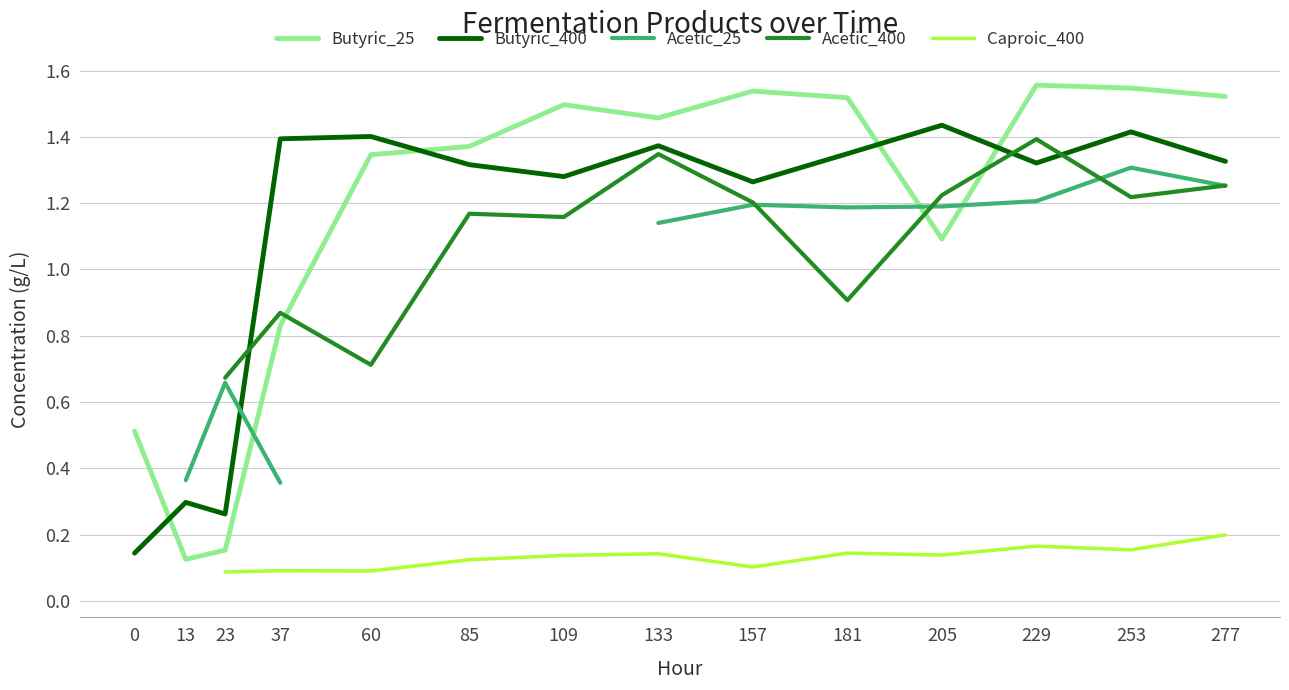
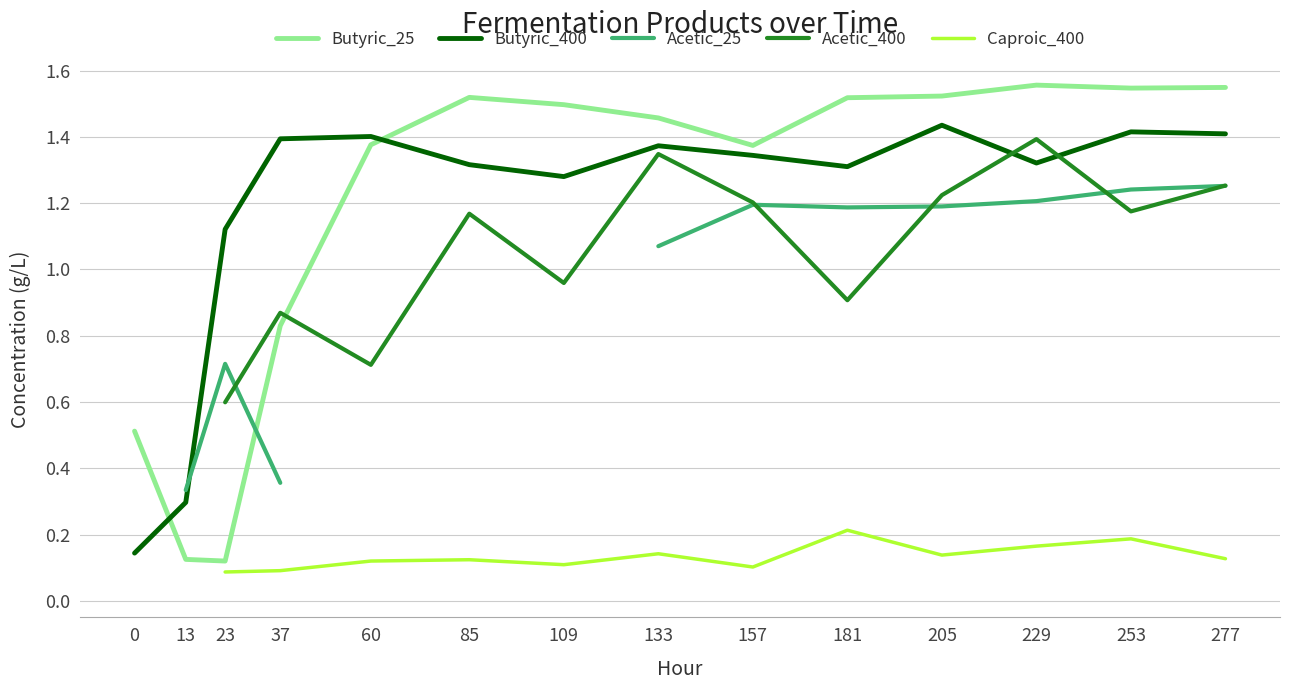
  {
    "Butyric_25": {
      "0": 0.51,
      "13": 0.13,
-     "23": 0.15,
+     "23": 0.12,
      "37": 0.83,
-     "60": 1.35,
-     "85": 1.37,
+     "60": 1.38,
+     "85": 1.52,
      "109": 1.50,
      "133": 1.46,
-     "157": 1.54,
+     "157": 1.37,
      "181": 1.52,
-     "205": 1.09,
+     "205": 1.52,
      "229": 1.56,
      "253": 1.55,
-     "277": 1.52
+     "277": 1.55
    },
    "Butyric_400": {
      "0": 0.14,
      "13": 0.30,
-     "23": 0.26,
+     "23": 1.12,
      "37": 1.39,
      "60": 1.40,
      "85": 1.32,
      "109": 1.28,
      "133": 1.37,
-     "157": 1.26,
-     "181": 1.35,
+     "157": 1.34,
+     "181": 1.31,
      "205": 1.44,
      "229": 1.32,
      "253": 1.42,
-     "277": 1.33
+     "277": 1.41
    },
    "Acetic_25": {
-     "13": 0.36,
-     "23": 0.66,
+     "13": 0.33,
+     "23": 0.72,
      "37": 0.36,
-     "133": 1.14,
+     "133": 1.07,
      "181": 1.19,
      "205": 1.19,
      "229": 1.21,
-     "253": 1.31
+     "253": 1.24
    },
    "Acetic_400": {
-     "23": 0.67,
+     "23": 0.60,
      "37": 0.87,
      "60": 0.71,
      "85": 1.17,
-     "109": 1.16,
+     "109": 0.96,
      "133": 1.35,
      "181": 0.91,
      "205": 1.22,
      "229": 1.39,
-     "253": 1.22
+     "253": 1.18
    },
    "Caproic_400": {
      "23": 0.09,
      "37": 0.09,
-     "60": 0.09,
+     "60": 0.12,
      "85": 0.12,
-     "109": 0.14,
+     "109": 0.11,
      "133": 0.14,
      "157": 0.10,
-     "181": 0.14,
+     "181": 0.21,
      "205": 0.14,
      "229": 0.17,
-     "253": 0.15,
-     "277": 0.20
+     "253": 0.19,
+     "277": 0.13
    }
  }
